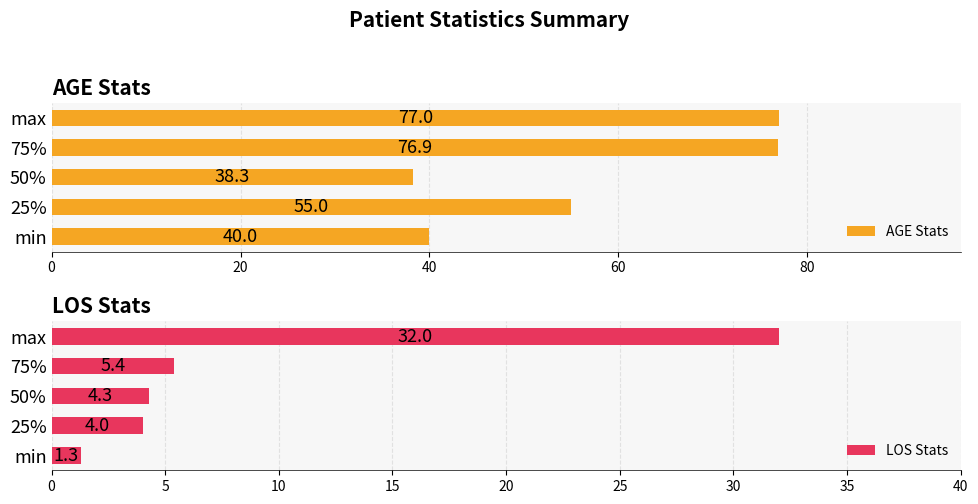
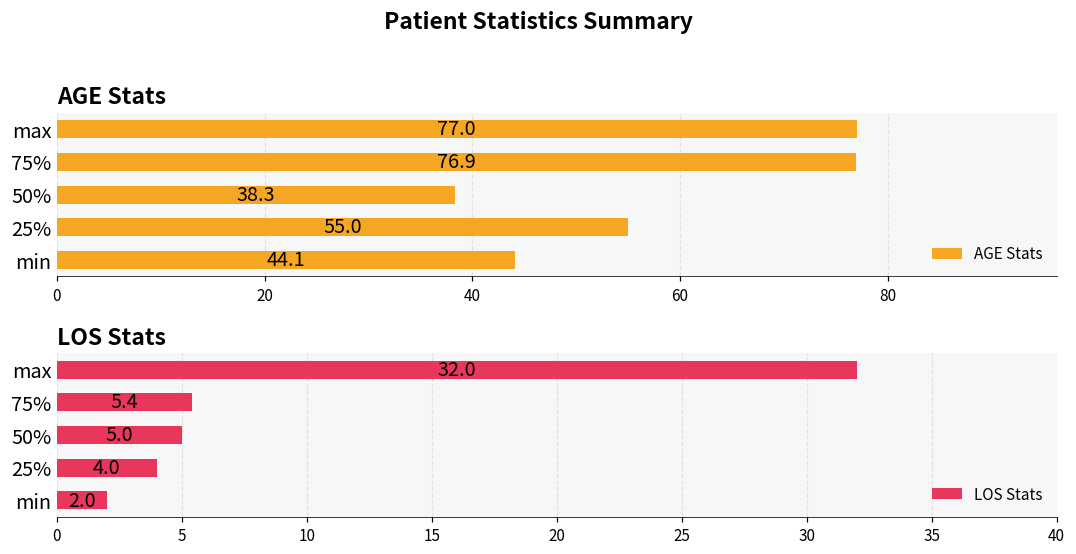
  {
    "AGE Stats": {
      "max": 77.0,
      "75%": 76.9,
      "50%": 38.3,
      "25%": 55.0,
-     "min": 40.0
+     "min": 44.1
    },
    "LOS Stats": {
      "max": 32.0,
      "75%": 5.4,
-     "50%": 4.3,
+     "50%": 5.0,
      "25%": 4.0,
-     "min": 1.3
+     "min": 2.0
    }
  }
